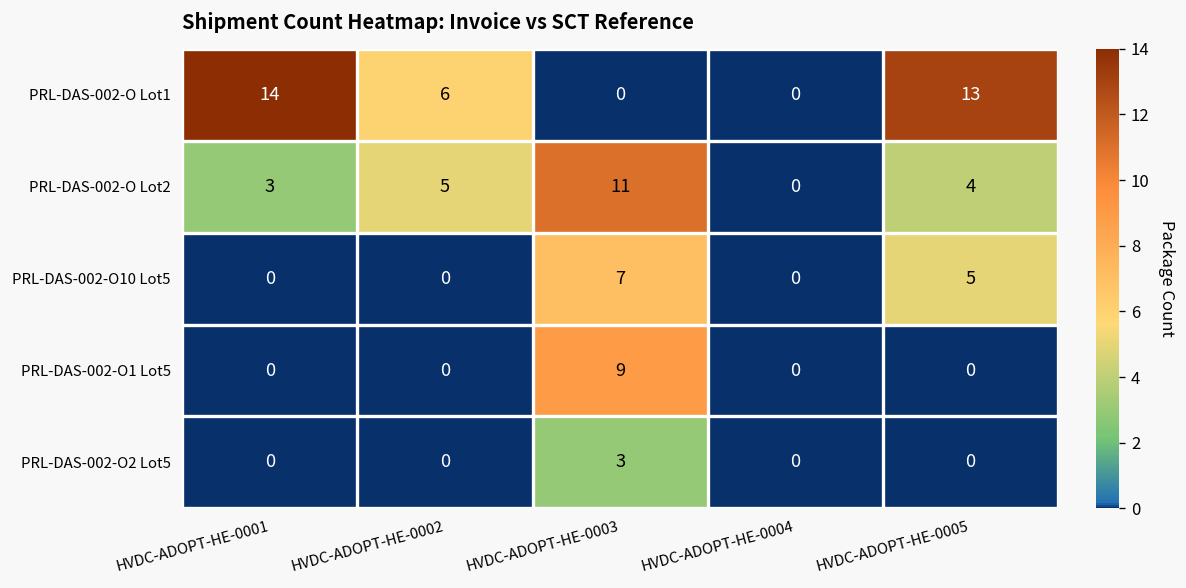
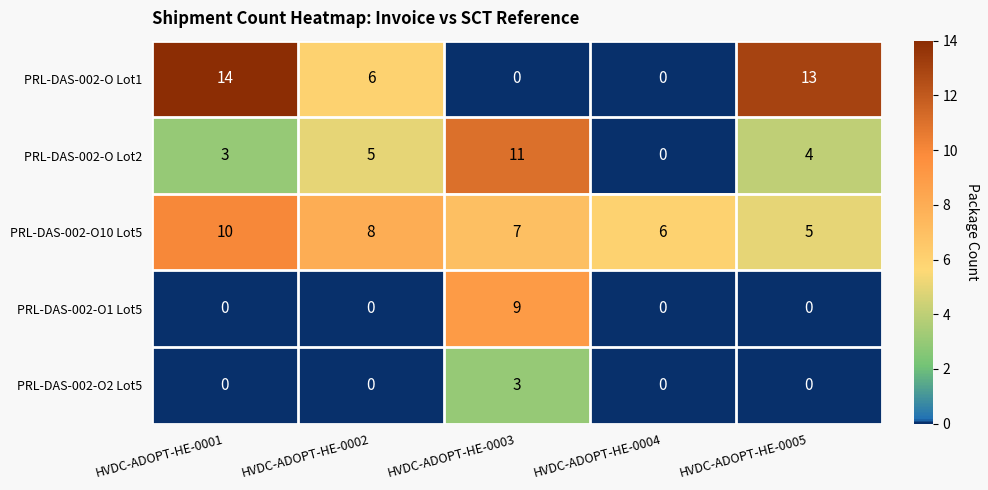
  {
    "PRL-DAS-002-O Lot1": {
      "HVDC-ADOPT-HE-0001": 14,
      "HVDC-ADOPT-HE-0002": 6,
      "HVDC-ADOPT-HE-0003": 0,
      "HVDC-ADOPT-HE-0004": 0,
      "HVDC-ADOPT-HE-0005": 13
    },
    "PRL-DAS-002-O Lot2": {
      "HVDC-ADOPT-HE-0001": 3,
      "HVDC-ADOPT-HE-0002": 5,
      "HVDC-ADOPT-HE-0003": 11,
      "HVDC-ADOPT-HE-0004": 0,
      "HVDC-ADOPT-HE-0005": 4
    },
    "PRL-DAS-002-O10 Lot5": {
-     "HVDC-ADOPT-HE-0001": 0,
-     "HVDC-ADOPT-HE-0002": 0,
+     "HVDC-ADOPT-HE-0001": 10,
+     "HVDC-ADOPT-HE-0002": 8,
      "HVDC-ADOPT-HE-0003": 7,
-     "HVDC-ADOPT-HE-0004": 0,
+     "HVDC-ADOPT-HE-0004": 6,
      "HVDC-ADOPT-HE-0005": 5
    },
    "PRL-DAS-002-O1 Lot5": {
      "HVDC-ADOPT-HE-0001": 0,
      "HVDC-ADOPT-HE-0002": 0,
      "HVDC-ADOPT-HE-0003": 9,
      "HVDC-ADOPT-HE-0004": 0,
      "HVDC-ADOPT-HE-0005": 0
    },
    "PRL-DAS-002-O2 Lot5": {
      "HVDC-ADOPT-HE-0001": 0,
      "HVDC-ADOPT-HE-0002": 0,
      "HVDC-ADOPT-HE-0003": 3,
      "HVDC-ADOPT-HE-0004": 0,
      "HVDC-ADOPT-HE-0005": 0
    }
  }
